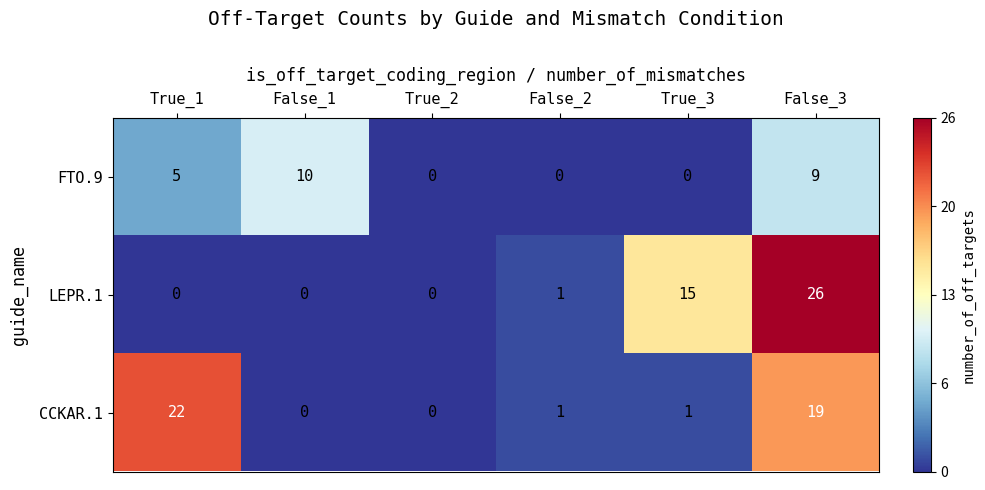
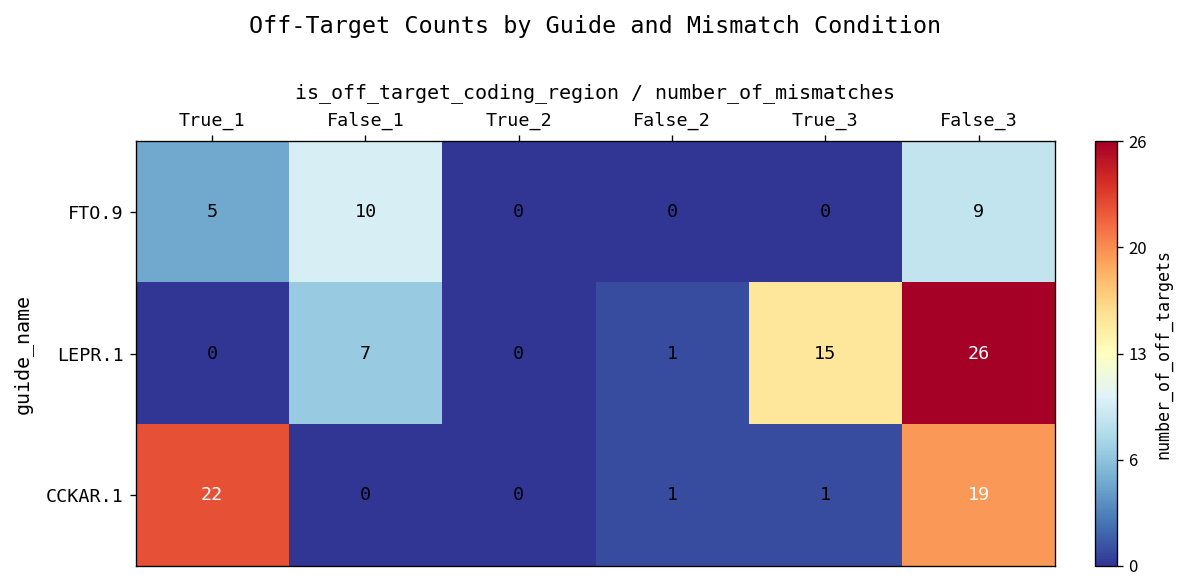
  {
    "FTO.9": {
      "True_1": 5,
      "False_1": 10,
      "True_2": 0,
      "False_2": 0,
      "True_3": 0,
      "False_3": 9
    },
    "LEPR.1": {
      "True_1": 0,
-     "False_1": 0,
+     "False_1": 7,
      "True_2": 0,
      "False_2": 1,
      "True_3": 15,
      "False_3": 26
    },
    "CCKAR.1": {
      "True_1": 22,
      "False_1": 0,
      "True_2": 0,
      "False_2": 1,
      "True_3": 1,
      "False_3": 19
    }
  }
